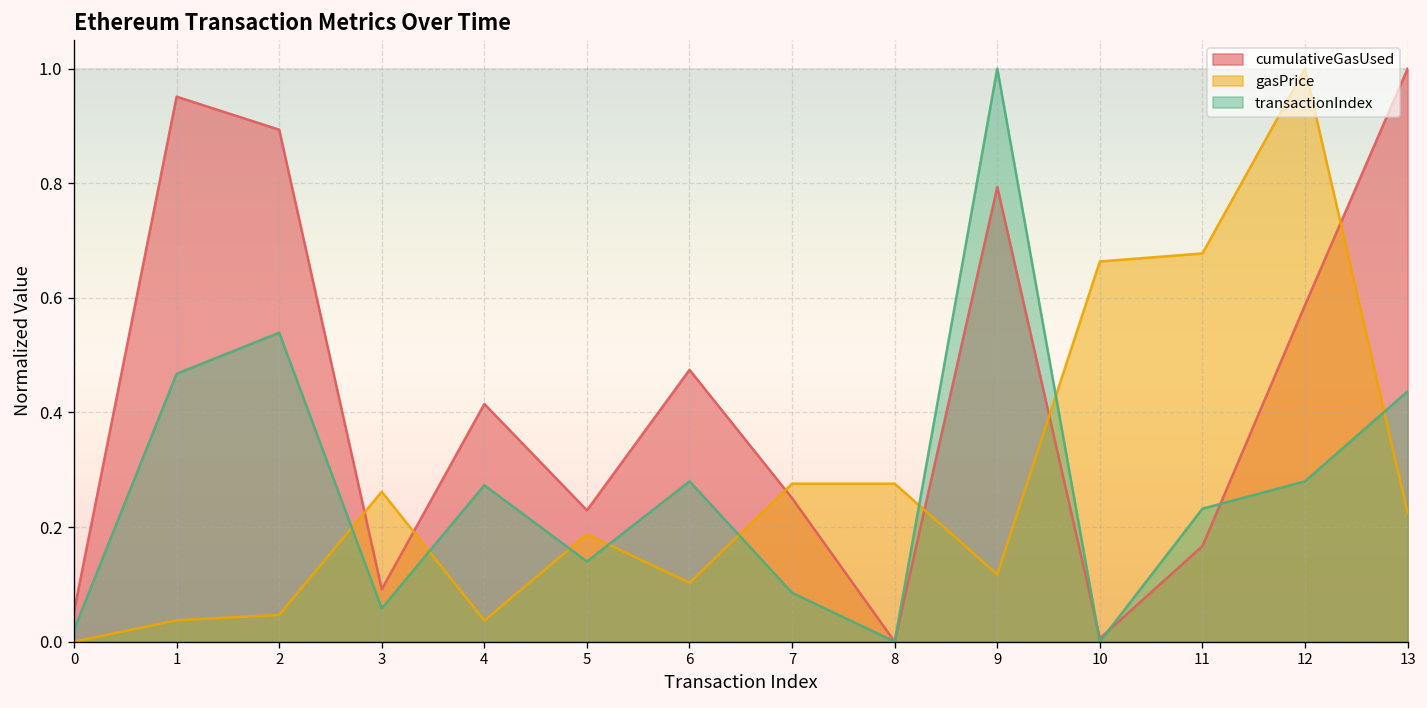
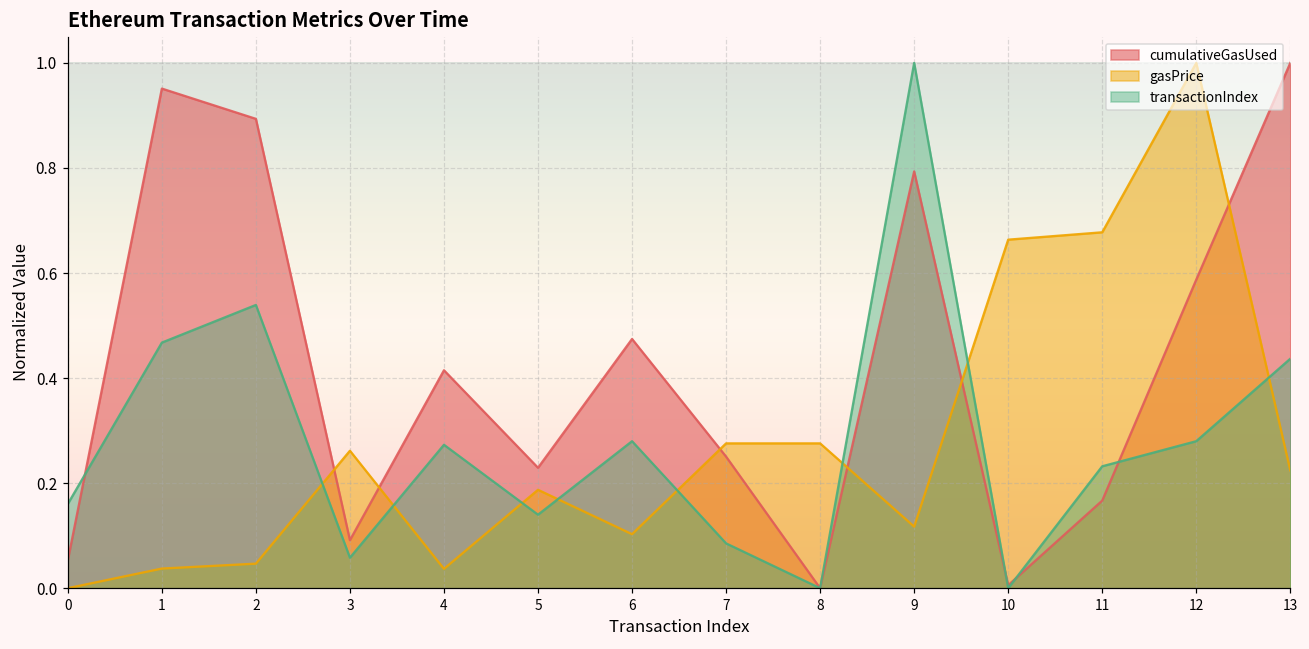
  {
    "cumulativeGasUsed": {
      "0": 0.05,
      "1": 0.95,
      "2": 0.89,
      "3": 0.09,
      "4": 0.41,
      "5": 0.23,
      "6": 0.47,
      "7": 0.25,
      "9": 0.79,
      "10": 0.01,
      "11": 0.17,
      "12": 0.59,
      "13": 1.00
    },
    "gasPrice": {
      "0": 0.00,
      "1": 0.04,
      "2": 0.05,
      "3": 0.26,
      "4": 0.04,
      "5": 0.19,
      "6": 0.10,
      "7": 0.28,
      "8": 0.28,
      "9": 0.12,
      "10": 0.66,
      "11": 0.68,
      "13": 0.22
    },
    "transactionIndex": {
-     "0": 0.02,
+     "0": 0.16,
      "1": 0.47,
      "2": 0.54,
      "3": 0.06,
      "4": 0.27,
      "5": 0.14,
      "6": 0.28,
      "7": 0.09,
      "9": 1.00,
      "10": 0.00,
      "11": 0.23,
      "12": 0.28,
      "13": 0.44
    }
  }
